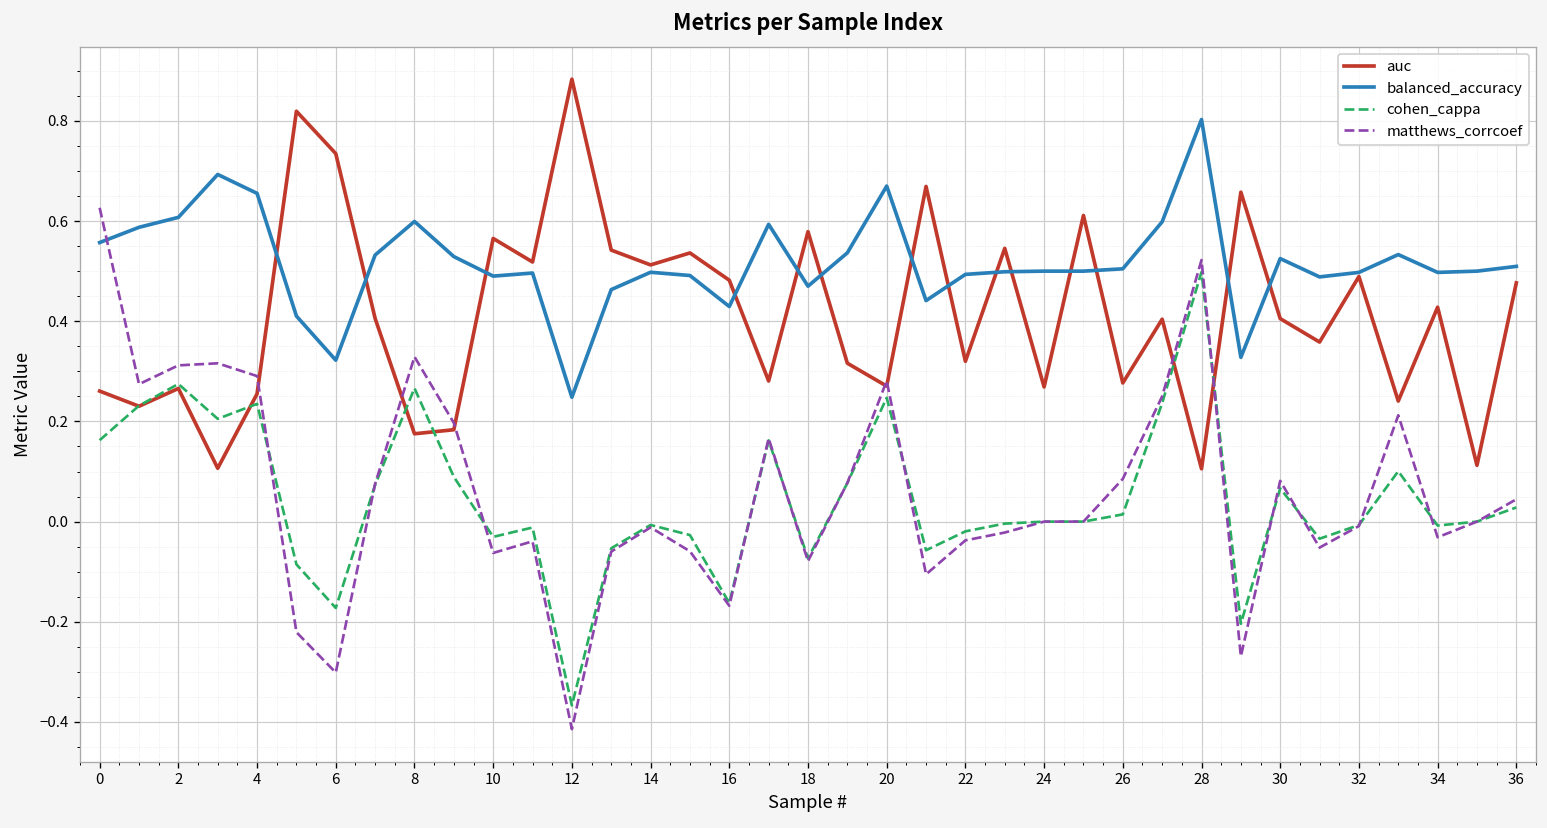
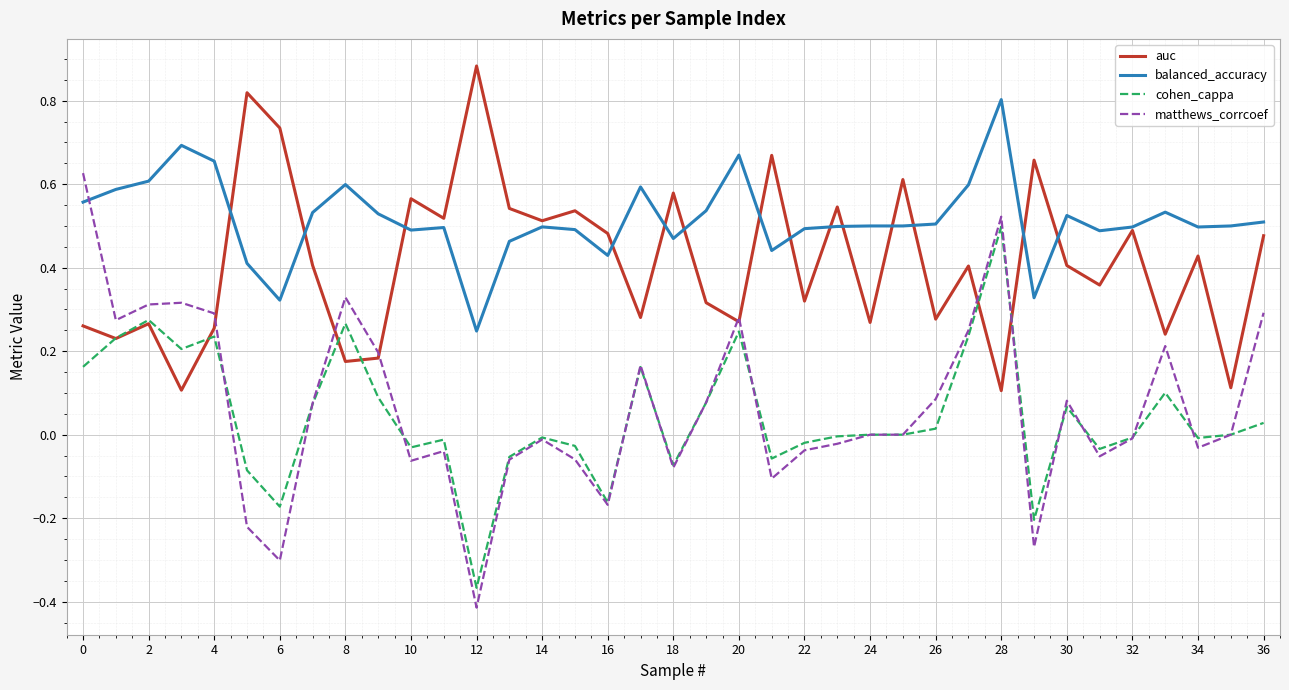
  {
    "auc": {
      "0": 0.26,
      "2": 0.27,
      "4": 0.26,
      "6": 0.73,
      "8": 0.18,
      "10": 0.57,
      "12": 0.88,
      "14": 0.51,
      "16": 0.48,
      "18": 0.58,
      "20": 0.27,
      "22": 0.32,
      "24": 0.27,
      "26": 0.28,
      "28": 0.11,
      "30": 0.41,
      "32": 0.49,
      "34": 0.43,
      "36": 0.48
    },
    "balanced_accuracy": {
      "0": 0.56,
      "2": 0.61,
      "4": 0.66,
      "6": 0.32,
      "8": 0.60,
      "10": 0.49,
      "12": 0.25,
      "14": 0.50,
      "16": 0.43,
      "18": 0.47,
      "20": 0.67,
      "22": 0.49,
      "24": 0.50,
      "26": 0.50,
      "28": 0.80,
      "30": 0.53,
      "32": 0.50,
      "34": 0.50,
      "36": 0.51
    },
    "cohen_cappa": {
      "0": 0.16,
      "2": 0.27,
      "4": 0.24,
      "6": -0.17,
      "8": 0.27,
      "10": -0.03,
      "12": -0.37,
      "20": 0.25,
      "22": -0.02,
      "26": 0.01,
      "28": 0.50,
      "30": 0.07,
      "34": -0.01,
      "36": 0.03
    },
    "matthews_corrcoef": {
      "0": 0.63,
      "2": 0.31,
      "4": 0.29,
      "6": -0.30,
      "8": 0.33,
      "10": -0.06,
      "12": -0.41,
      "20": 0.28,
      "22": -0.04,
      "26": 0.09,
      "28": 0.52,
      "30": 0.08,
      "34": -0.03,
-     "36": 0.04
+     "36": 0.29
    }
  }
